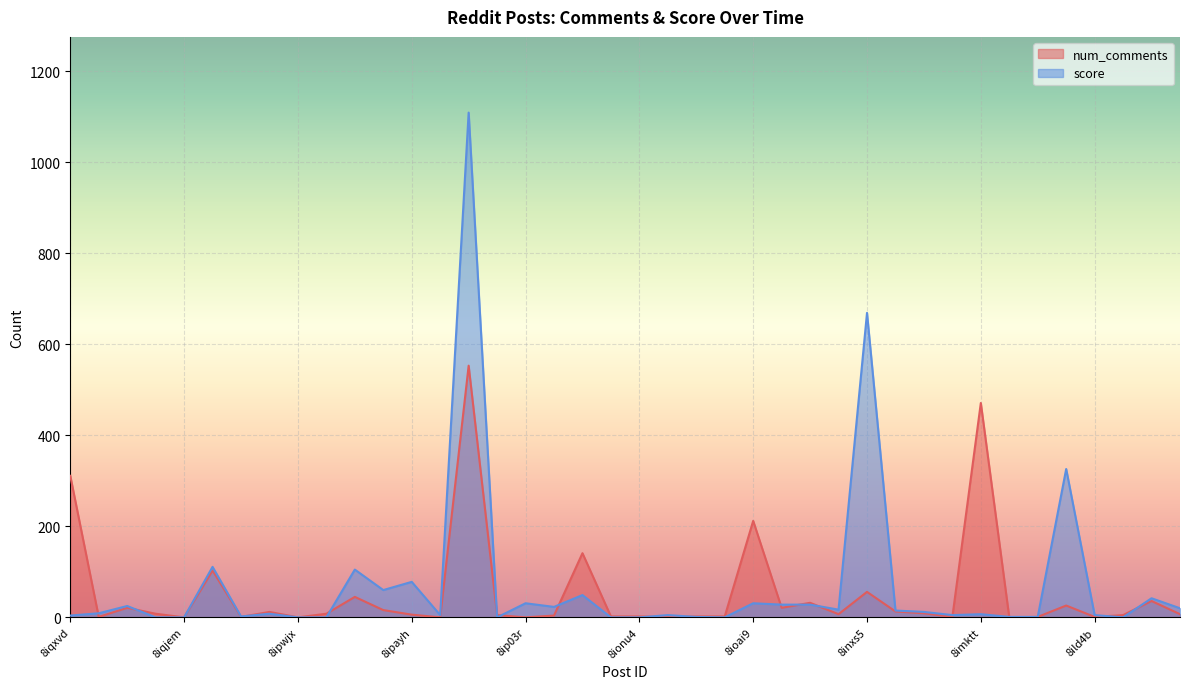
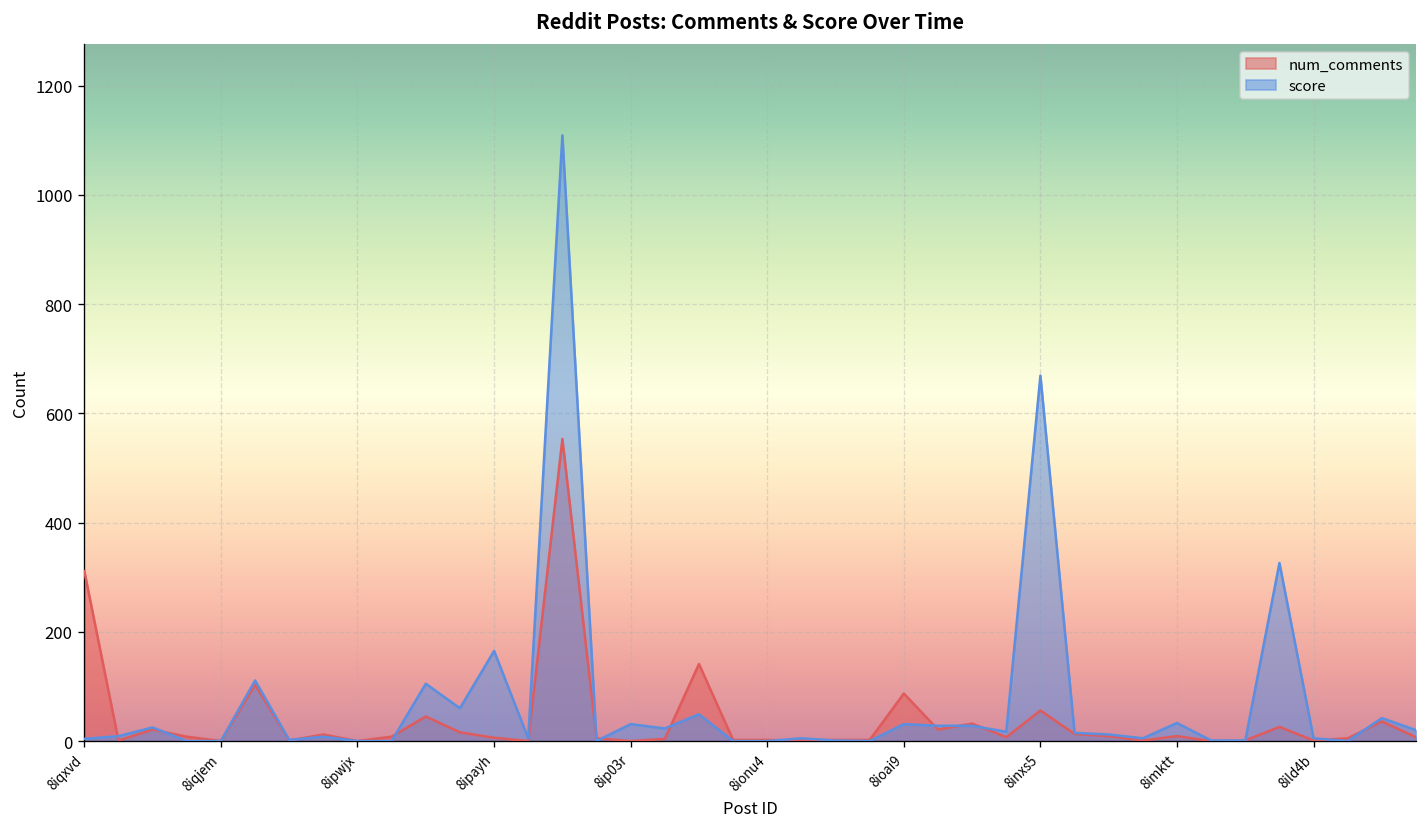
  {
    "num_comments": {
      "8iqxvd": 310,
      "8ipayh": 10,
      "8ip03r": 0,
-     "8ioai9": 210,
+     "8ioai9": 90,
      "8inxs5": 60,
-     "8imktt": 470
+     "8imktt": 10
    },
    "score": {
      "8iqxvd": 0,
-     "8ipayh": 80,
+     "8ipayh": 170,
      "8ip03r": 30,
      "8ioai9": 30,
      "8inxs5": 670,
-     "8imktt": 10
+     "8imktt": 30
    }
  }
